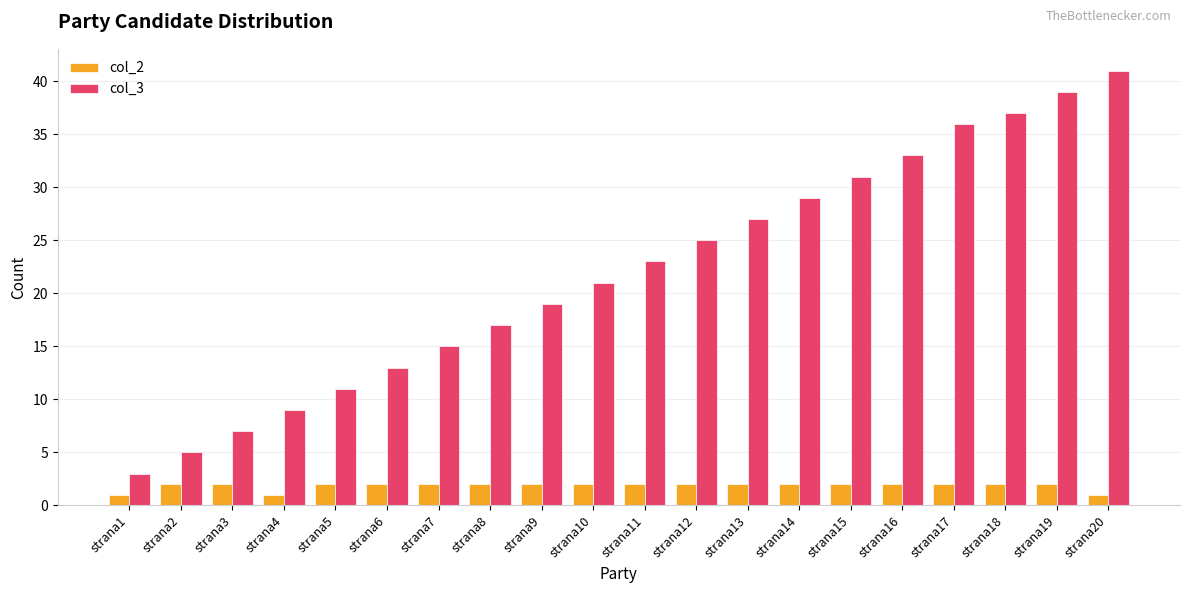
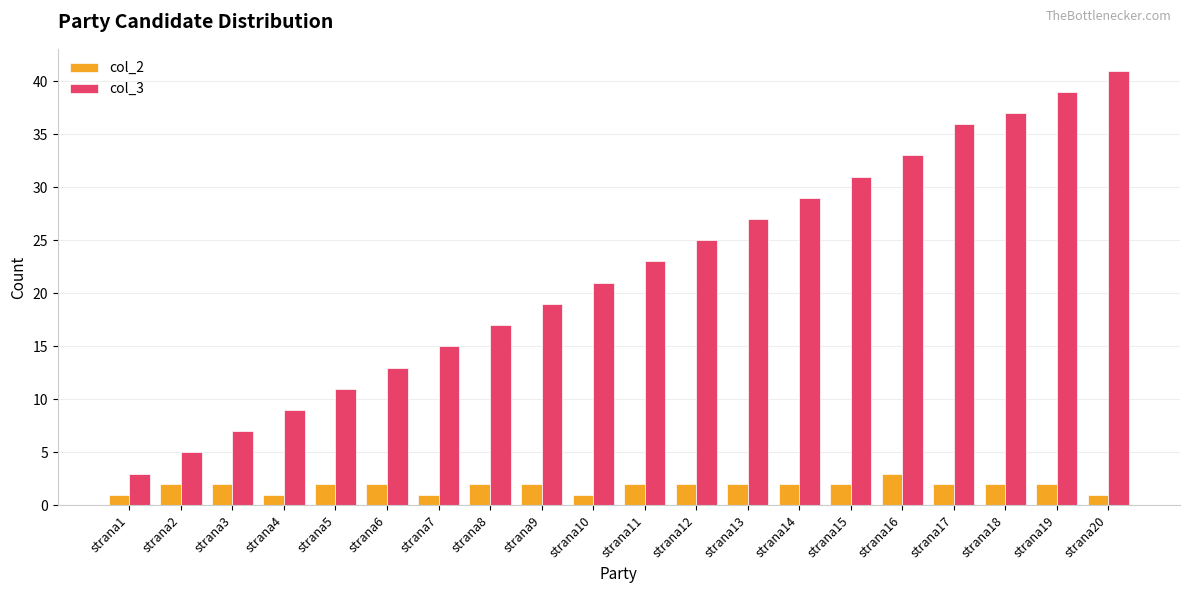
  {
    "col_2": {
      "strana1": 1,
      "strana2": 2,
      "strana3": 2,
      "strana4": 1,
      "strana5": 2,
      "strana6": 2,
-     "strana7": 2,
+     "strana7": 1,
      "strana8": 2,
      "strana9": 2,
-     "strana10": 2,
+     "strana10": 1,
      "strana11": 2,
      "strana12": 2,
      "strana13": 2,
      "strana14": 2,
      "strana15": 2,
-     "strana16": 2,
+     "strana16": 3,
      "strana17": 2,
      "strana18": 2,
      "strana19": 2,
      "strana20": 1
    },
    "col_3": {
      "strana1": 3,
      "strana2": 5,
      "strana3": 7,
      "strana4": 9,
      "strana5": 11,
      "strana6": 13,
      "strana7": 15,
      "strana8": 17,
      "strana9": 19,
      "strana10": 21,
      "strana11": 23,
      "strana12": 25,
      "strana13": 27,
      "strana14": 29,
      "strana15": 31,
      "strana16": 33,
      "strana17": 36,
      "strana18": 37,
      "strana19": 39,
      "strana20": 41
    }
  }
